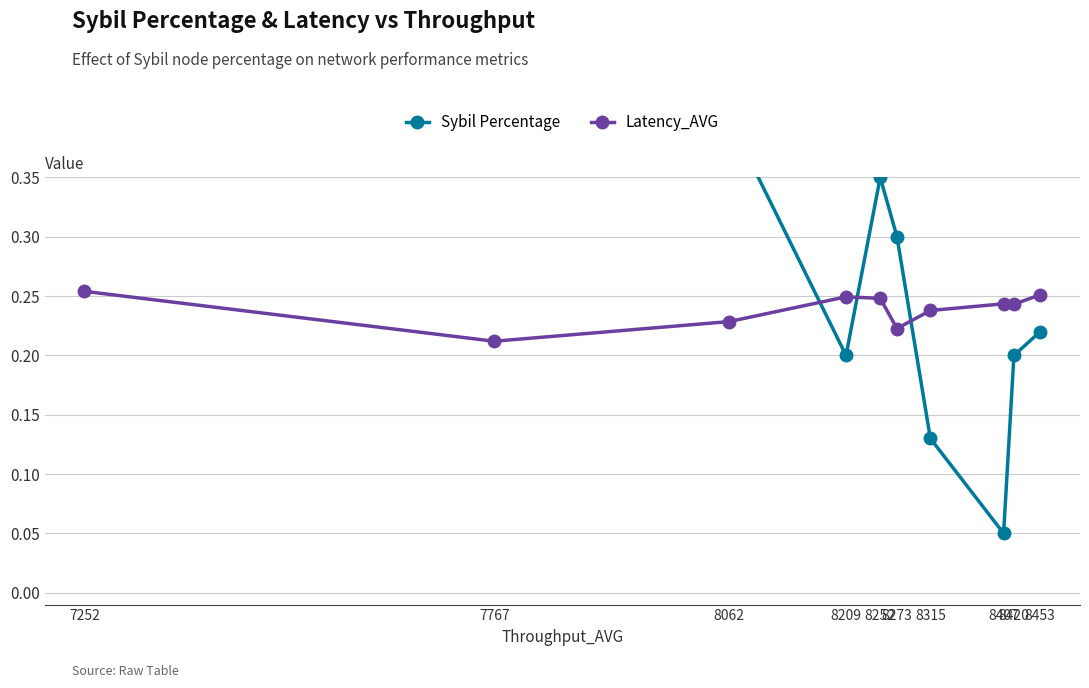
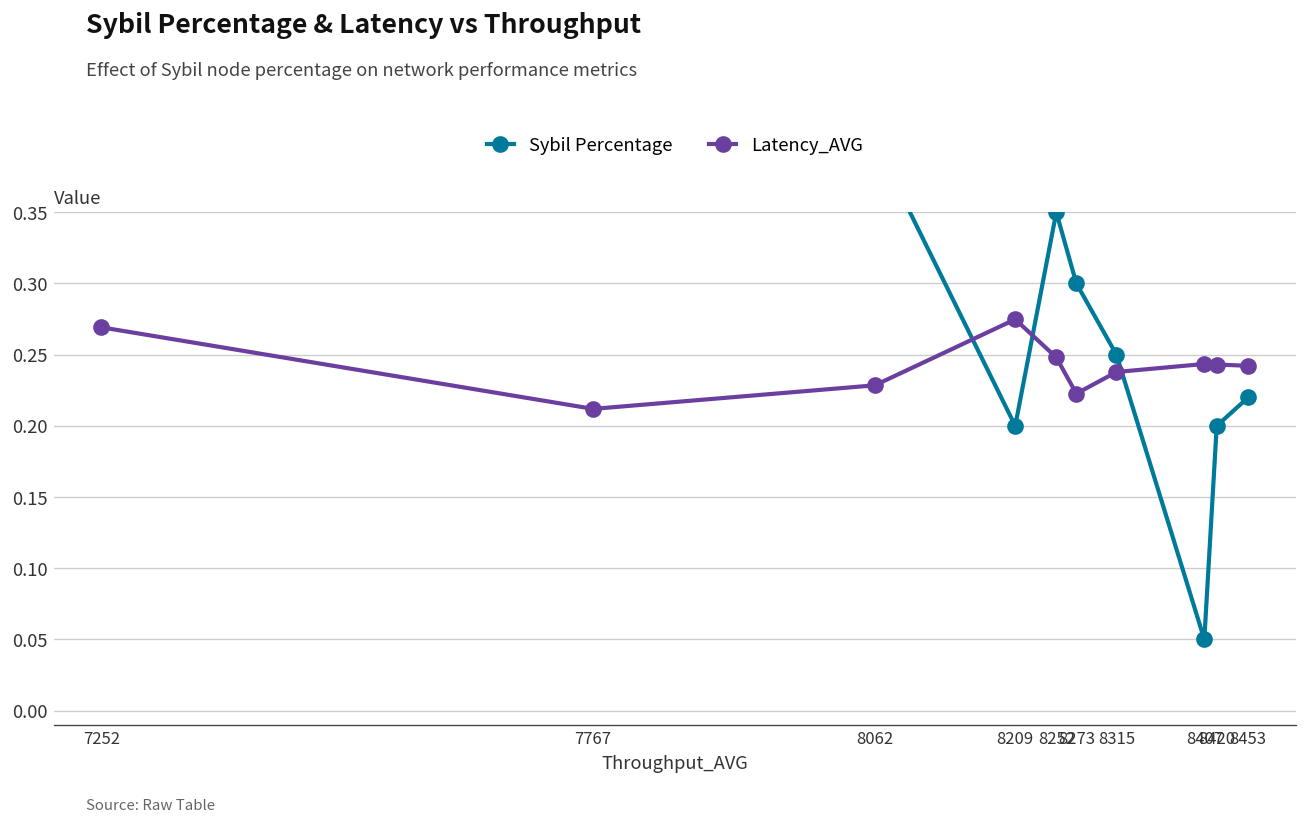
  {
    "Sybil Percentage": {
      "8209": 0.20,
-     "8315": 0.13,
+     "8315": 0.25,
      "8453": 0.22
    },
    "Latency_AVG": {
-     "7252": 0.254,
+     "7252": 0.269,
      "7767": 0.212,
      "8062": 0.228,
-     "8209": 0.249,
+     "8209": 0.275,
      "8315": 0.238,
-     "8453": 0.251
+     "8453": 0.242
    }
  }
